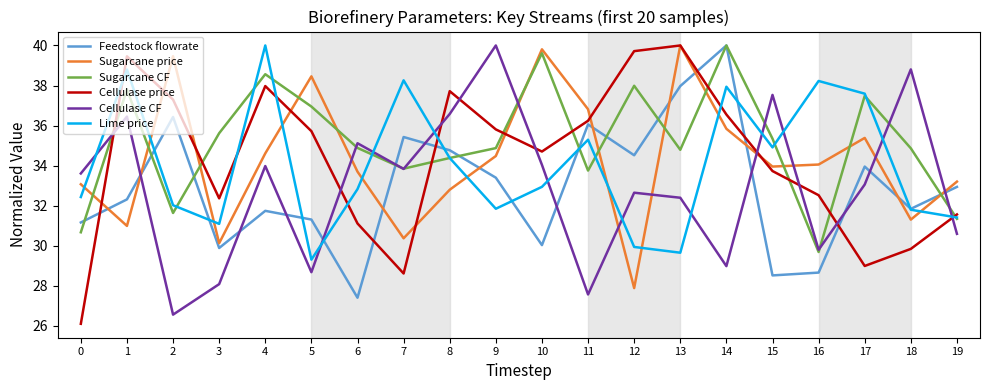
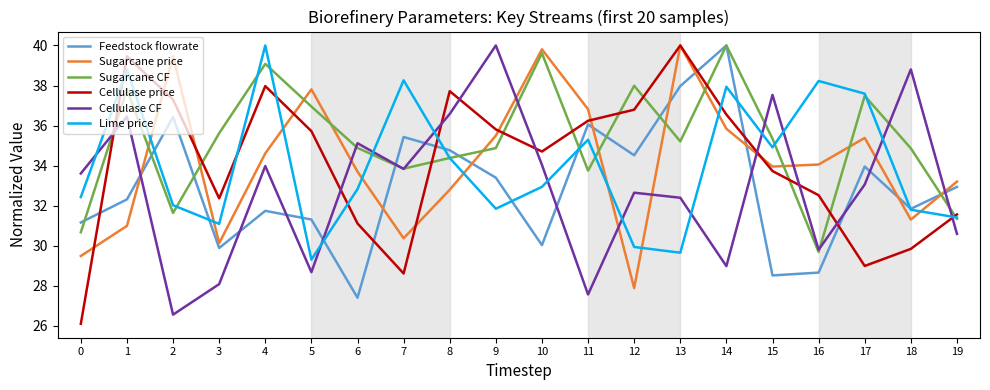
  {
    "Feedstock flowrate": {
      "0": 31.2,
      "1": 32.3,
      "3": 29.9,
      "4": 31.7,
      "5": 31.3,
      "6": 27.4,
      "7": 35.4,
      "8": 34.8,
      "9": 33.4,
      "10": 30.0,
      "11": 36.1,
      "12": 34.5,
      "13": 38.0,
      "15": 28.5,
      "16": 28.7,
      "17": 34.0,
      "19": 32.9
    },
    "Sugarcane price": {
-     "0": 33.1,
+     "0": 29.5,
      "1": 31.0,
      "3": 30.1,
      "4": 34.6,
-     "5": 38.5,
+     "5": 37.8,
      "6": 33.7,
      "7": 30.4,
      "8": 32.8,
-     "9": 34.5,
+     "9": 35.5,
      "10": 39.8,
      "11": 36.8,
      "12": 27.9,
      "14": 35.8,
      "15": 34.0,
      "16": 34.1,
      "17": 35.4,
      "18": 31.3,
      "19": 33.2
    },
    "Sugarcane CF": {
      "0": 30.7,
      "2": 31.6,
      "3": 35.6,
-     "4": 38.6,
+     "4": 39.1,
      "5": 37.0,
      "6": 34.9,
      "9": 34.9,
      "10": 39.6,
      "11": 33.8,
      "12": 38.0,
-     "13": 34.8,
+     "13": 35.2,
      "15": 35.3,
      "18": 34.9
    },
    "Cellulase price": {
      "0": 26.1,
      "3": 32.4,
      "4": 38.0,
      "5": 35.7,
      "6": 31.1,
      "7": 28.6,
      "8": 37.7,
      "9": 35.8,
      "10": 34.7,
      "11": 36.2,
-     "12": 39.7,
+     "12": 36.8,
      "14": 36.6,
      "15": 33.7,
      "16": 32.5,
      "17": 29.0,
      "18": 29.8,
      "19": 31.6
    },
    "Cellulase CF": {
      "0": 33.6,
      "2": 26.6,
      "3": 28.1,
      "4": 34.0,
      "5": 28.7,
      "6": 35.1,
      "8": 36.6,
      "9": 40.0,
      "10": 34.0,
      "11": 27.6,
      "12": 32.7,
      "13": 32.4,
      "14": 29.0,
      "15": 37.5,
      "17": 33.1,
      "18": 38.8,
      "19": 30.6
    },
    "Lime price": {
      "0": 32.4,
      "2": 32.0,
      "3": 31.1,
      "4": 40.0,
      "5": 29.3,
      "6": 32.8,
      "7": 38.3,
      "9": 31.9,
      "10": 32.9,
      "11": 35.3,
      "12": 29.9,
      "13": 29.7,
      "14": 37.9,
      "15": 34.9,
      "16": 38.2
    }
  }
